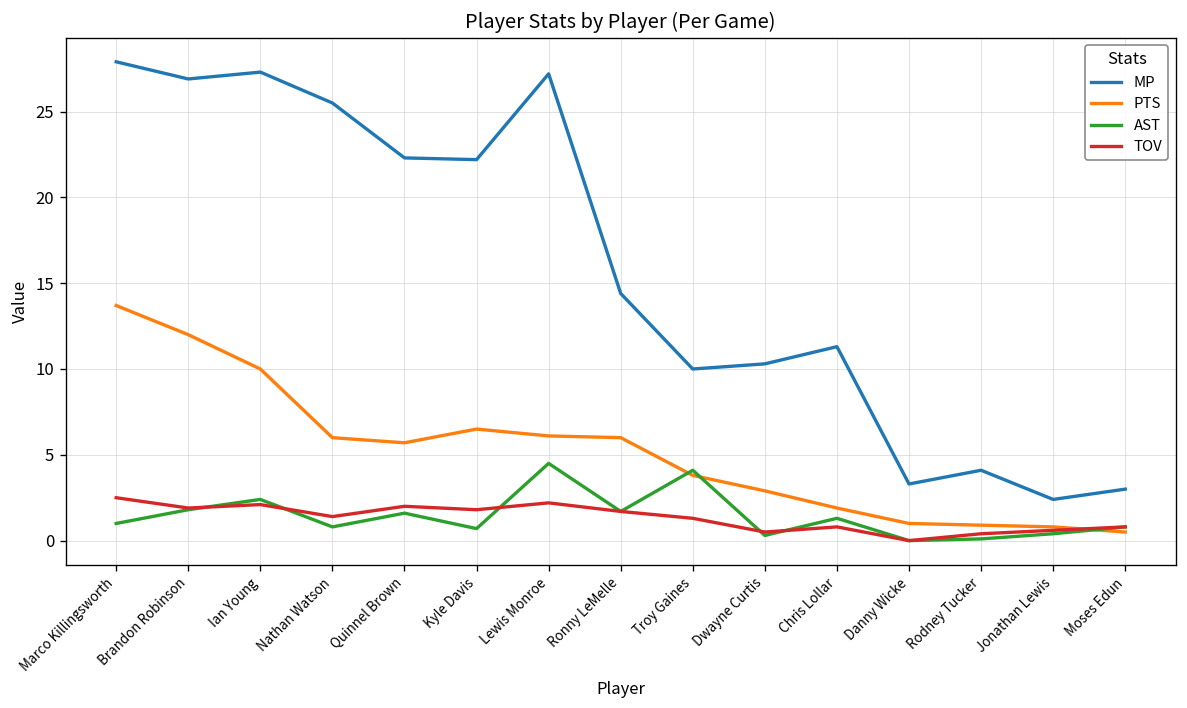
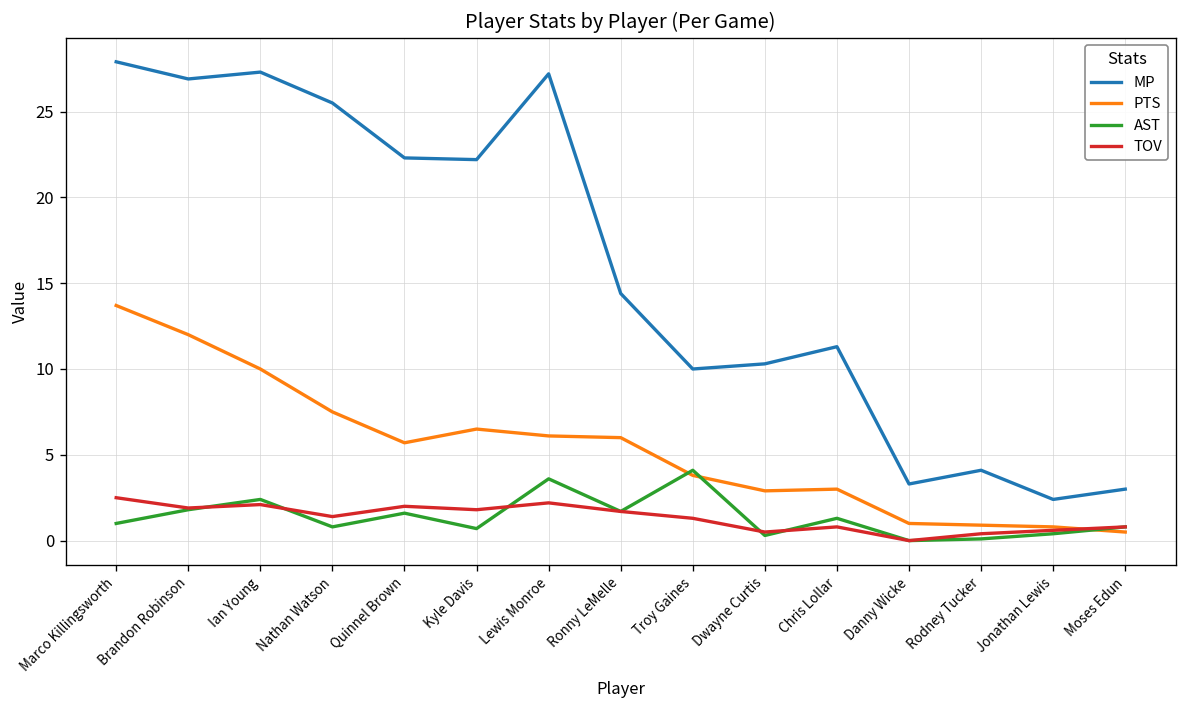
  {
    "MP": {
      "Marco Killingsworth": 27.9,
      "Brandon Robinson": 26.9,
      "Ian Young": 27.3,
      "Nathan Watson": 25.5,
      "Quinnel Brown": 22.3,
      "Kyle Davis": 22.2,
      "Lewis Monroe": 27.2,
      "Ronny LeMelle": 14.4,
      "Troy Gaines": 10.0,
      "Dwayne Curtis": 10.3,
      "Chris Lollar": 11.3,
      "Danny Wicke": 3.3,
      "Rodney Tucker": 4.1,
      "Jonathan Lewis": 2.4,
      "Moses Edun": 3.0
    },
    "PTS": {
      "Marco Killingsworth": 13.7,
      "Brandon Robinson": 12.0,
      "Ian Young": 10.0,
-     "Nathan Watson": 6.0,
+     "Nathan Watson": 7.5,
      "Quinnel Brown": 5.7,
      "Kyle Davis": 6.5,
      "Lewis Monroe": 6.1,
      "Ronny LeMelle": 6.0,
      "Troy Gaines": 3.8,
      "Dwayne Curtis": 2.9,
-     "Chris Lollar": 1.9,
+     "Chris Lollar": 3.0,
      "Danny Wicke": 1.0,
      "Rodney Tucker": 0.9,
      "Jonathan Lewis": 0.8,
      "Moses Edun": 0.5
    },
    "AST": {
      "Marco Killingsworth": 1.0,
      "Ian Young": 2.4,
      "Nathan Watson": 0.8,
      "Quinnel Brown": 1.6,
      "Kyle Davis": 0.7,
-     "Lewis Monroe": 4.5,
+     "Lewis Monroe": 3.6,
      "Troy Gaines": 4.1,
      "Dwayne Curtis": 0.3,
      "Chris Lollar": 1.3,
      "Rodney Tucker": 0.1,
      "Jonathan Lewis": 0.4
    },
    "TOV": {
      "Marco Killingsworth": 2.5,
      "Ian Young": 2.1,
      "Nathan Watson": 1.4,
      "Quinnel Brown": 2.0,
      "Kyle Davis": 1.8,
      "Lewis Monroe": 2.2,
      "Troy Gaines": 1.3,
      "Dwayne Curtis": 0.5,
      "Chris Lollar": 0.8,
      "Rodney Tucker": 0.4,
      "Jonathan Lewis": 0.6
    }
  }
